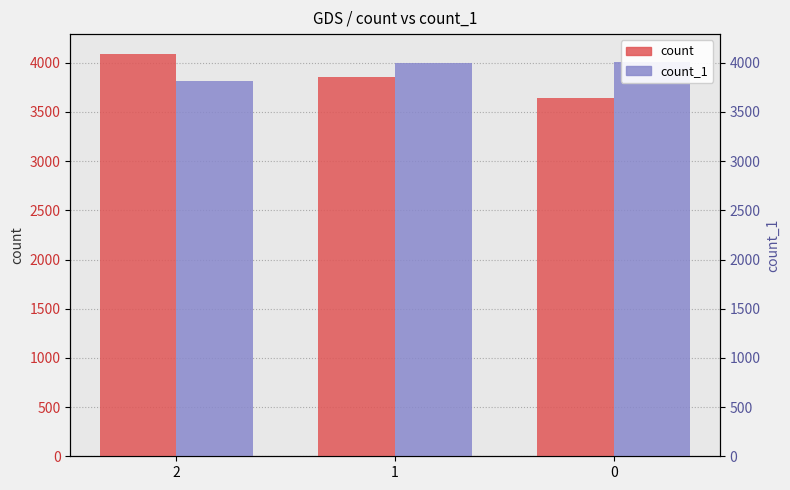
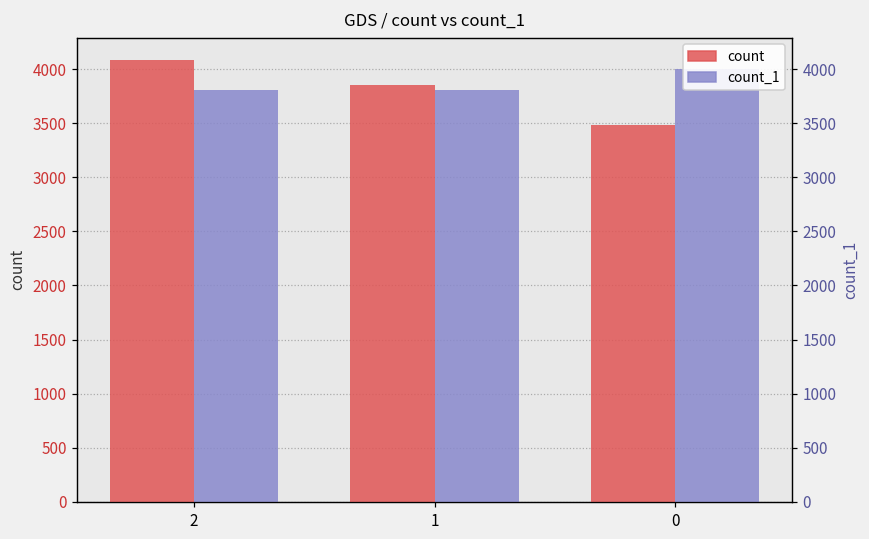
  {
    "count": {
      "2": 4100,
      "1": 3900,
-     "0": 3600
+     "0": 3500
    },
    "count_1": {
      "2": 3800,
-     "1": 4000
+     "1": 3800
    }
  }
